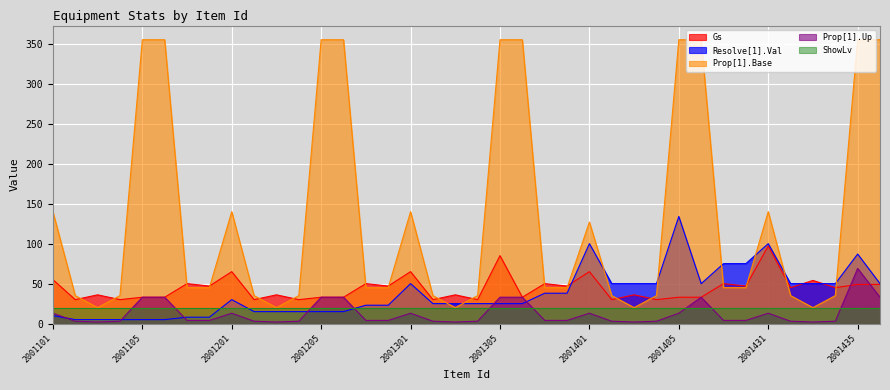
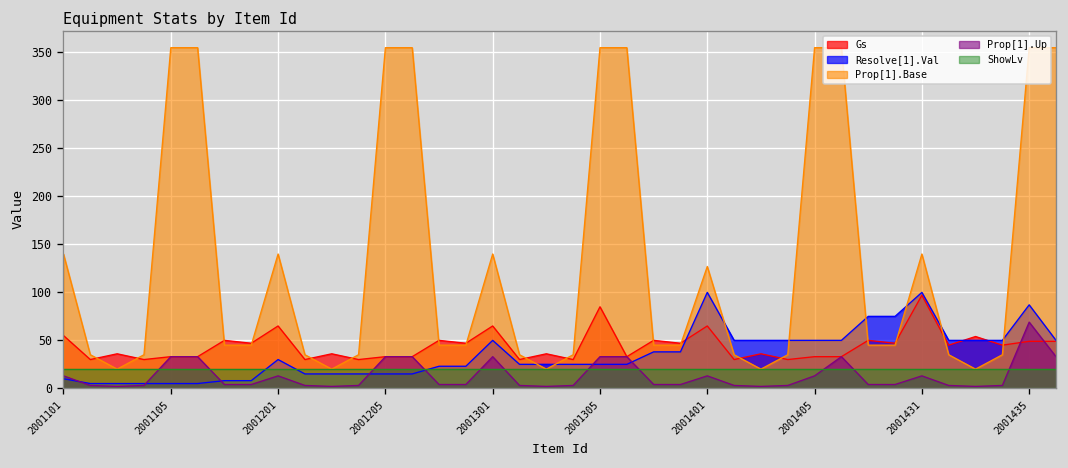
  {
    "Gs": {
      "2001101": 60,
      "2001201": 70,
      "2001301": 70,
      "2001305": 90,
      "2001401": 70,
      "2001405": 30,
      "2001435": 50
    },
    "Resolve[1].Val": {
      "2001105": 10,
      "2001201": 30,
      "2001205": 20,
      "2001301": 50,
      "2001305": 30,
      "2001401": 100,
-     "2001405": 130,
+     "2001405": 50,
      "2001435": 90
    },
    "Prop[1].Base": {
      "2001101": 140,
      "2001105": 360,
      "2001201": 140,
      "2001205": 360,
      "2001301": 140,
      "2001305": 360,
      "2001401": 130,
      "2001405": 360,
      "2001431": 140
    },
    "Prop[1].Up": {
      "2001201": 10,
-     "2001301": 10,
+     "2001301": 30,
      "2001305": 30,
      "2001401": 10,
      "2001405": 10,
      "2001431": 10,
      "2001435": 70
    },
    "ShowLv": {
      "2001101": 20,
      "2001105": 20,
      "2001201": 20,
      "2001205": 20,
      "2001301": 20,
      "2001305": 20,
      "2001401": 20,
      "2001405": 20,
      "2001431": 20,
      "2001435": 20
    }
  }
